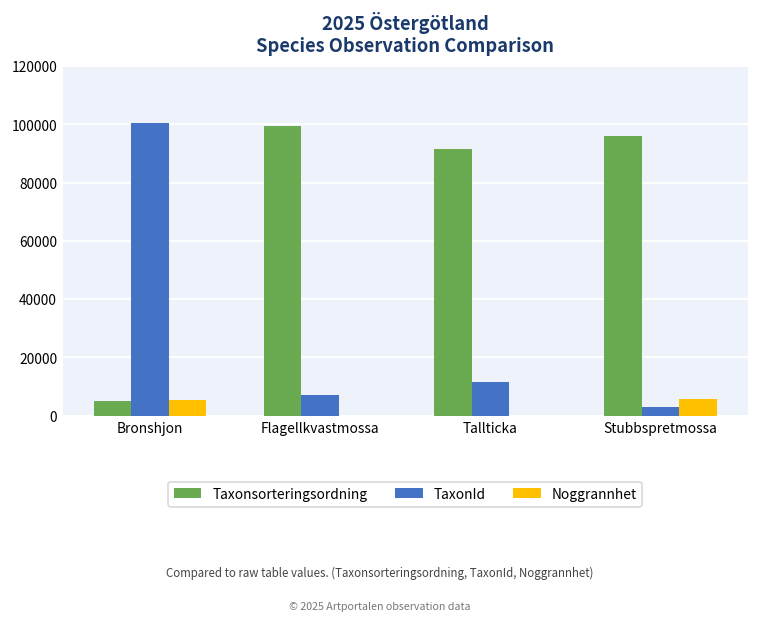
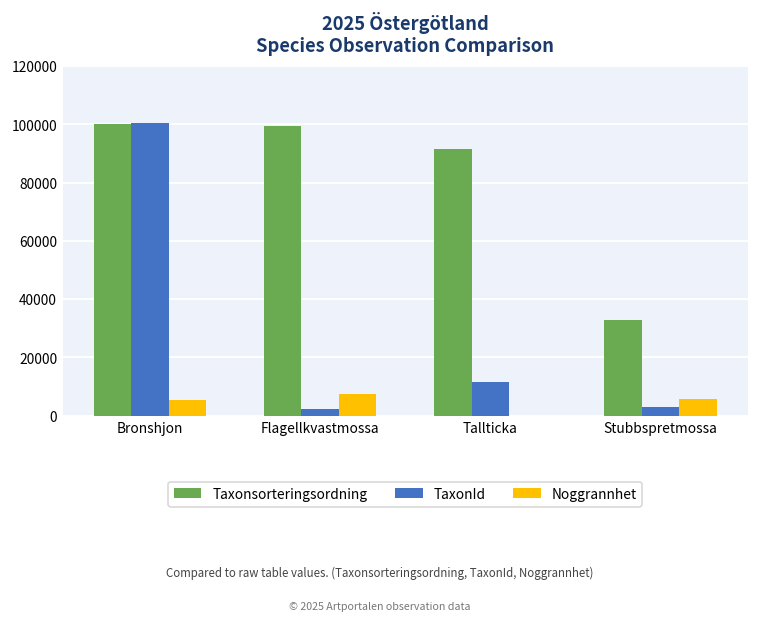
  {
    "Taxonsorteringsordning": {
-     "Bronshjon": 5000,
+     "Bronshjon": 100000,
      "Flagellkvastmossa": 99000,
      "Tallticka": 92000,
-     "Stubbspretmossa": 96000
+     "Stubbspretmossa": 33000
    },
    "TaxonId": {
      "Bronshjon": 101000,
-     "Flagellkvastmossa": 7000,
+     "Flagellkvastmossa": 2000,
      "Tallticka": 12000,
      "Stubbspretmossa": 3000
    },
    "Noggrannhet": {
      "Bronshjon": 5000,
-     "Flagellkvastmossa": 0,
+     "Flagellkvastmossa": 7000,
      "Stubbspretmossa": 6000
    }
  }
